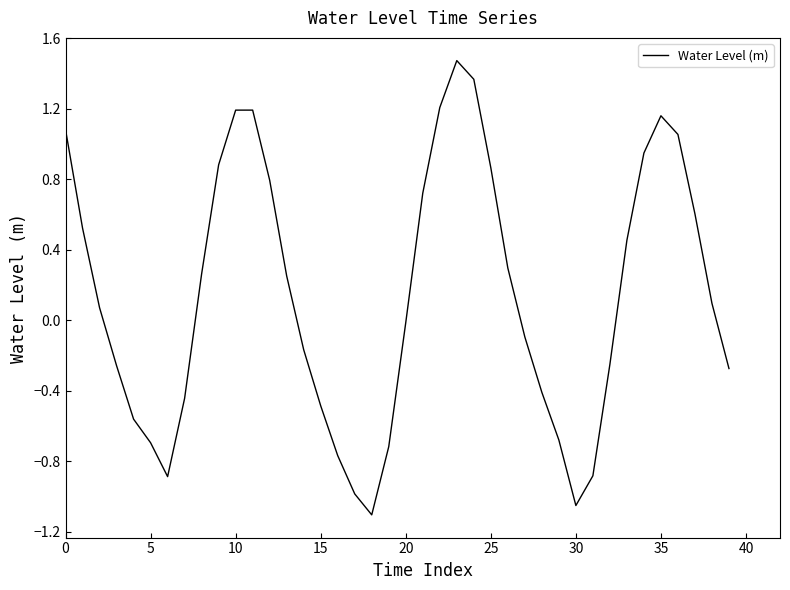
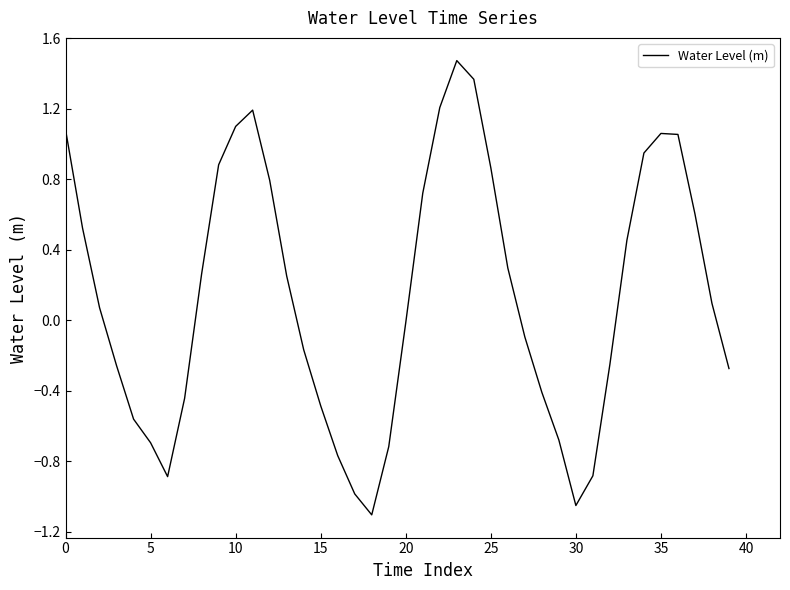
  {
    "0": 1.08,
    "5": -0.69,
-   "10": 1.19,
+   "10": 1.10,
    "15": -0.49,
    "20": -0.01,
    "25": 0.87,
    "30": -1.05,
-   "35": 1.16
+   "35": 1.06
  }
